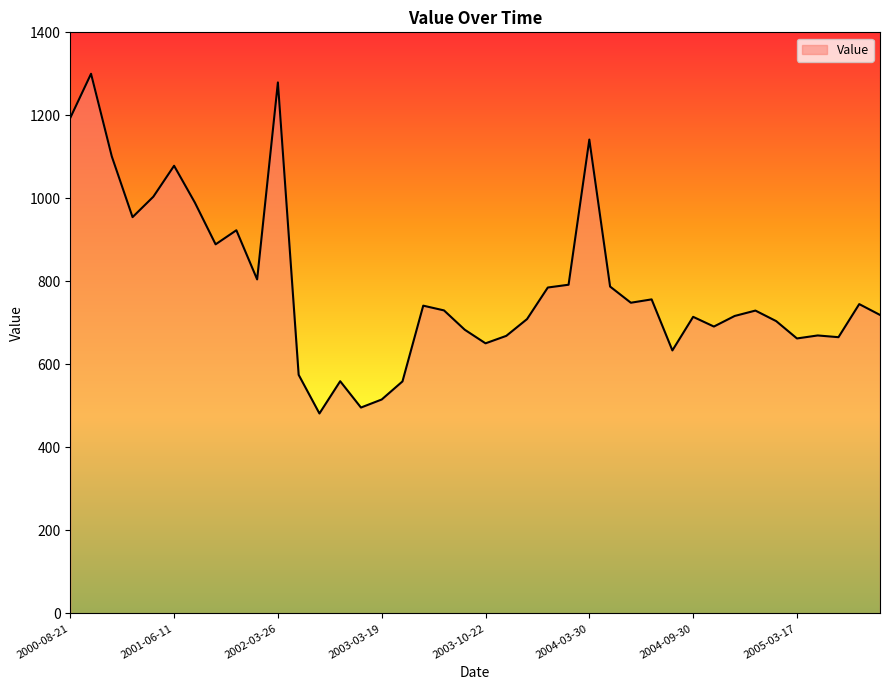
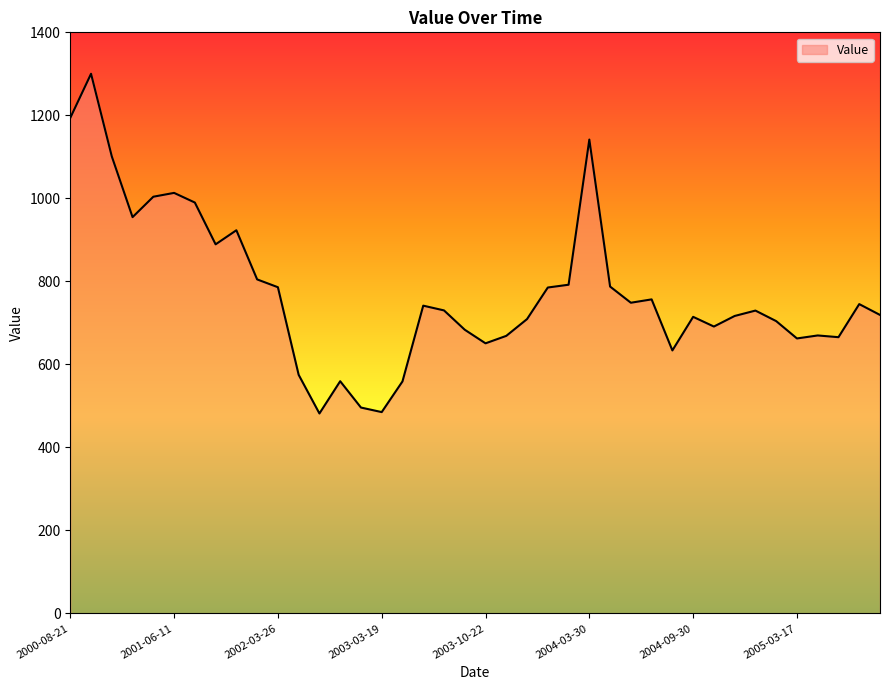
  {
    "2000-08-21": 1190,
-   "2001-06-11": 1080,
-   "2002-03-26": 1280,
-   "2003-03-19": 520,
+   "2001-06-11": 1010,
+   "2002-03-26": 790,
+   "2003-03-19": 490,
    "2003-10-22": 650,
    "2004-03-30": 1140,
    "2004-09-30": 710,
    "2005-03-17": 660
  }
